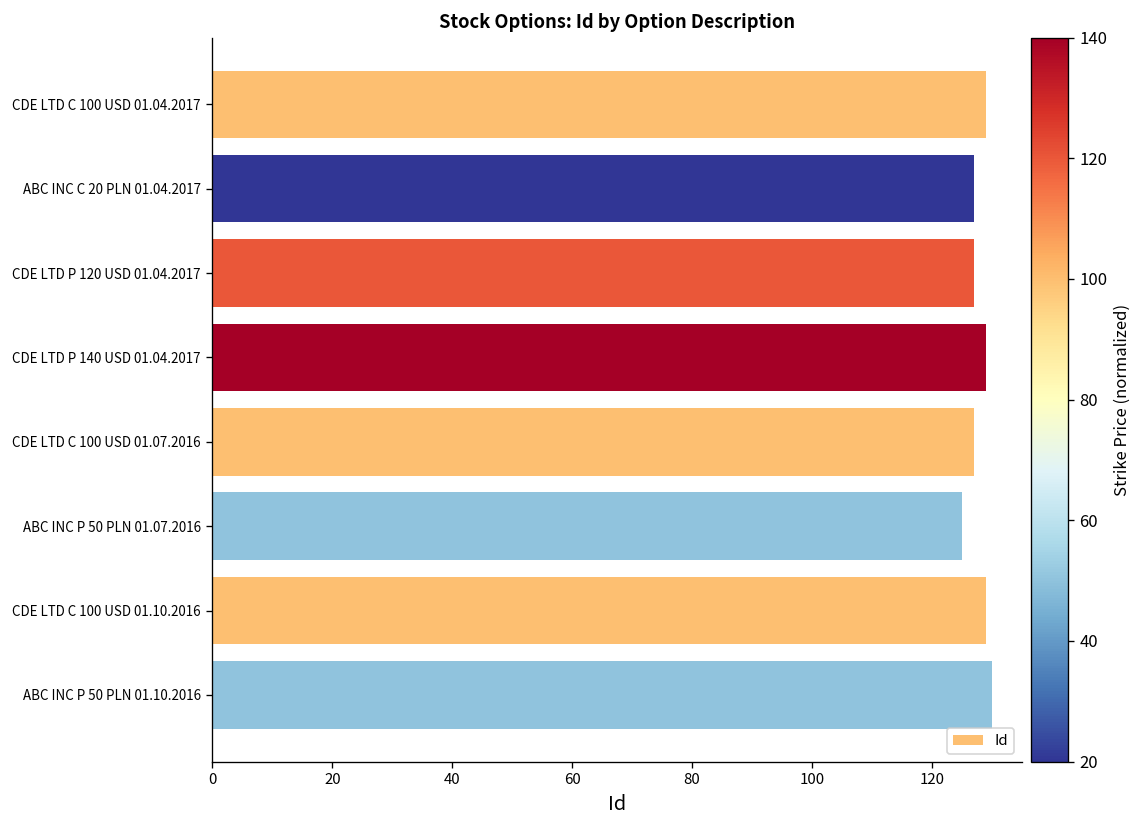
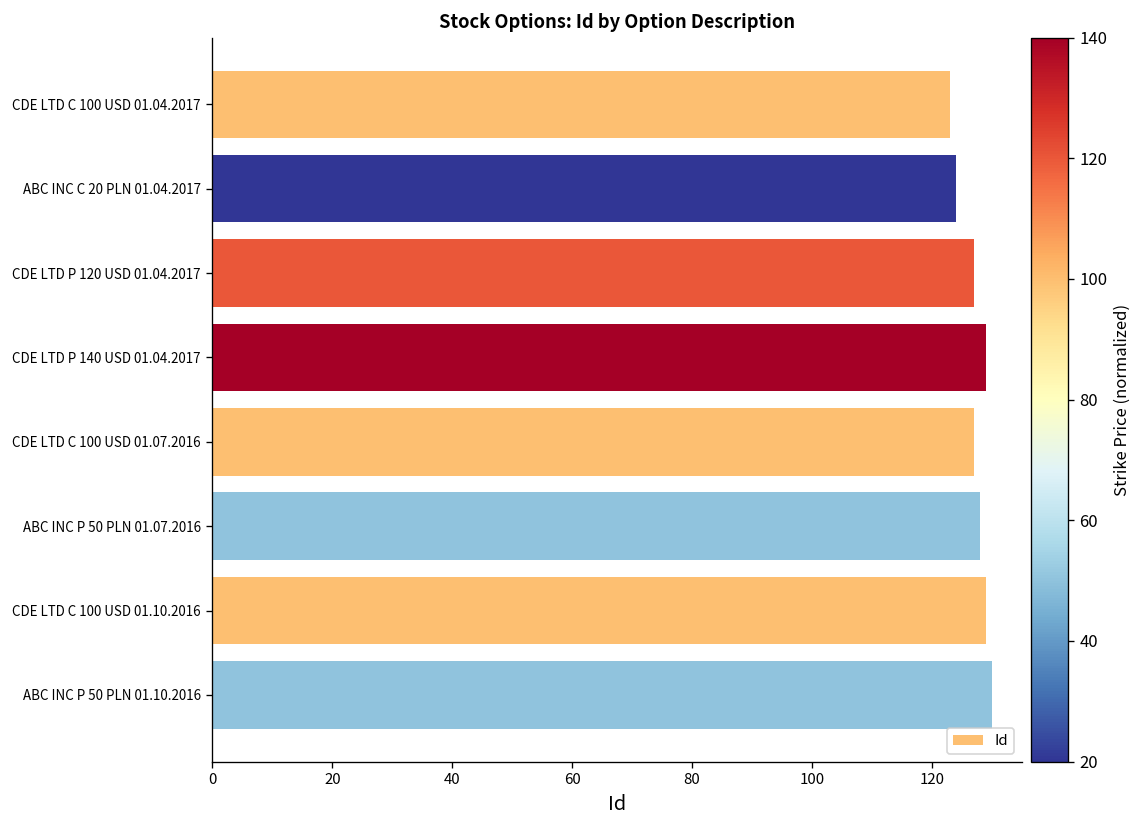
  {
-   "CDE LTD C 100 USD 01.04.2017": 129,
-   "ABC INC C 20 PLN 01.04.2017": 127,
+   "CDE LTD C 100 USD 01.04.2017": 123,
+   "ABC INC C 20 PLN 01.04.2017": 124,
    "CDE LTD P 120 USD 01.04.2017": 127,
    "CDE LTD P 140 USD 01.04.2017": 129,
    "CDE LTD C 100 USD 01.07.2016": 127,
-   "ABC INC P 50 PLN 01.07.2016": 125,
+   "ABC INC P 50 PLN 01.07.2016": 128,
    "CDE LTD C 100 USD 01.10.2016": 129,
    "ABC INC P 50 PLN 01.10.2016": 130
  }
